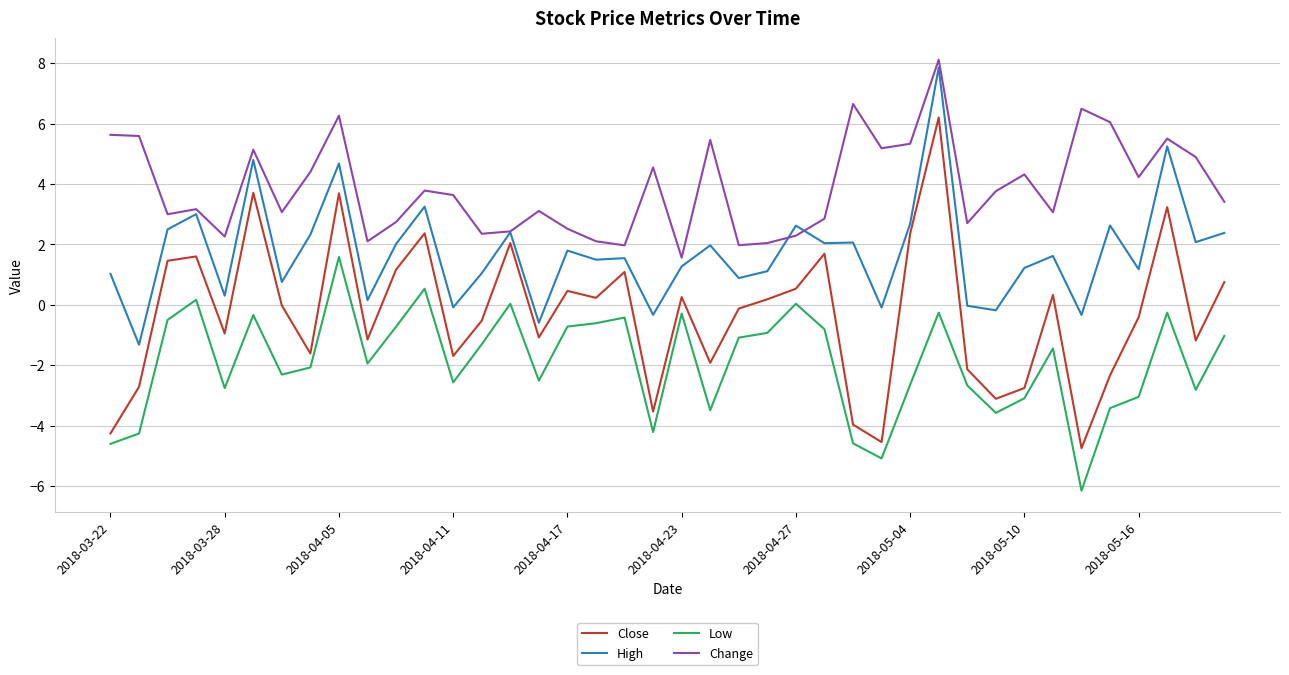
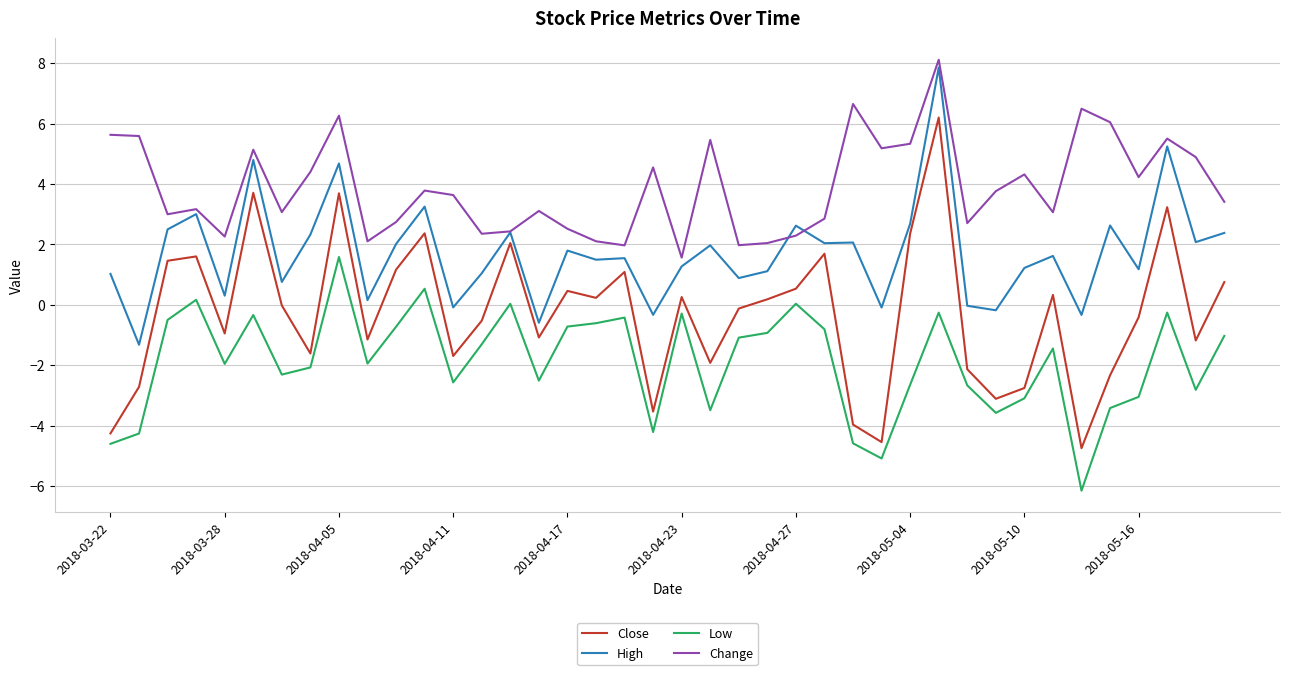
  {
    "Close": {
      "2018-03-22": -4.3,
      "2018-03-28": -0.9,
      "2018-04-05": 3.7,
      "2018-04-11": -1.7,
      "2018-04-17": 0.5,
      "2018-04-23": 0.3,
      "2018-04-27": 0.5,
      "2018-05-04": 2.4,
      "2018-05-10": -2.8,
      "2018-05-16": -0.4
    },
    "High": {
      "2018-03-22": 1.0,
      "2018-03-28": 0.3,
      "2018-04-05": 4.7,
      "2018-04-11": -0.1,
      "2018-04-17": 1.8,
      "2018-04-23": 1.3,
      "2018-04-27": 2.6,
      "2018-05-04": 2.7,
      "2018-05-10": 1.2,
      "2018-05-16": 1.2
    },
    "Low": {
      "2018-03-22": -4.6,
-     "2018-03-28": -2.8,
+     "2018-03-28": -2.0,
      "2018-04-05": 1.6,
      "2018-04-11": -2.6,
      "2018-04-17": -0.7,
      "2018-04-23": -0.3,
      "2018-04-27": 0.0,
      "2018-05-04": -2.6,
      "2018-05-10": -3.1,
      "2018-05-16": -3.0
    },
    "Change": {
      "2018-03-22": 5.6,
      "2018-03-28": 2.3,
      "2018-04-05": 6.3,
      "2018-04-11": 3.6,
      "2018-04-17": 2.5,
      "2018-04-23": 1.6,
      "2018-04-27": 2.3,
      "2018-05-04": 5.3,
      "2018-05-10": 4.3,
      "2018-05-16": 4.2
    }
  }
